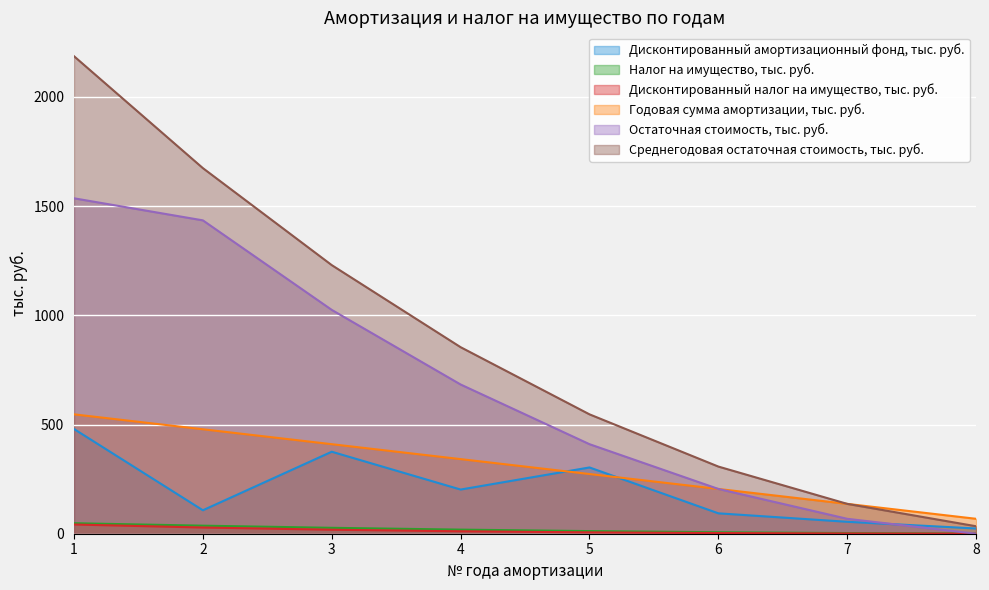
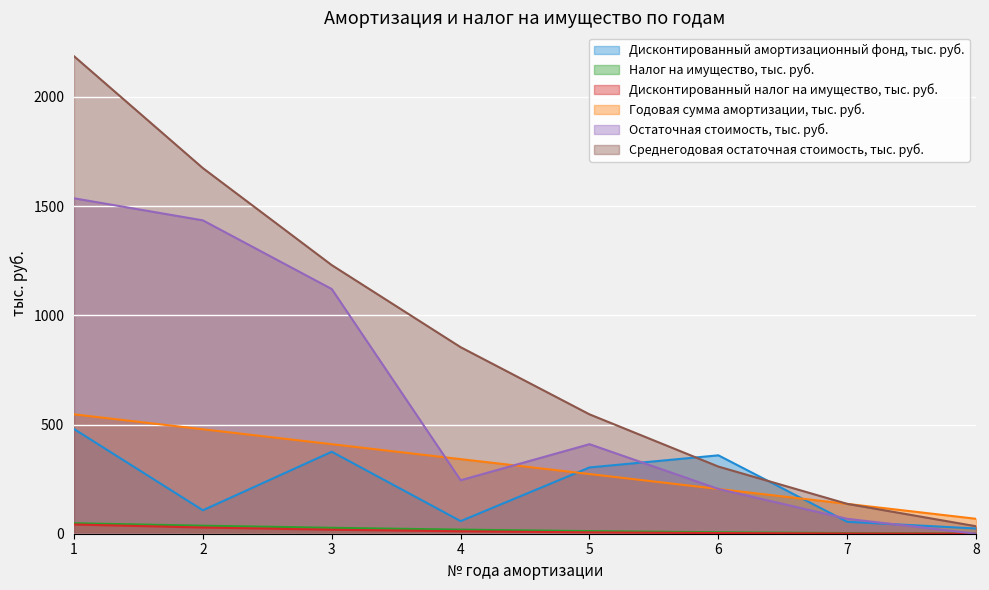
  {
    "Дисконтированный амортизационный фонд, тыс. руб.": {
      "1": 480,
      "2": 110,
      "3": 380,
-     "4": 200,
+     "4": 60,
      "5": 300,
-     "6": 90,
+     "6": 360,
      "7": 50
    },
    "Остаточная стоимость, тыс. руб.": {
      "1": 1540,
      "2": 1440,
-     "3": 1030,
-     "4": 680,
+     "3": 1120,
+     "4": 240,
      "5": 410,
      "7": 70
    }
  }
